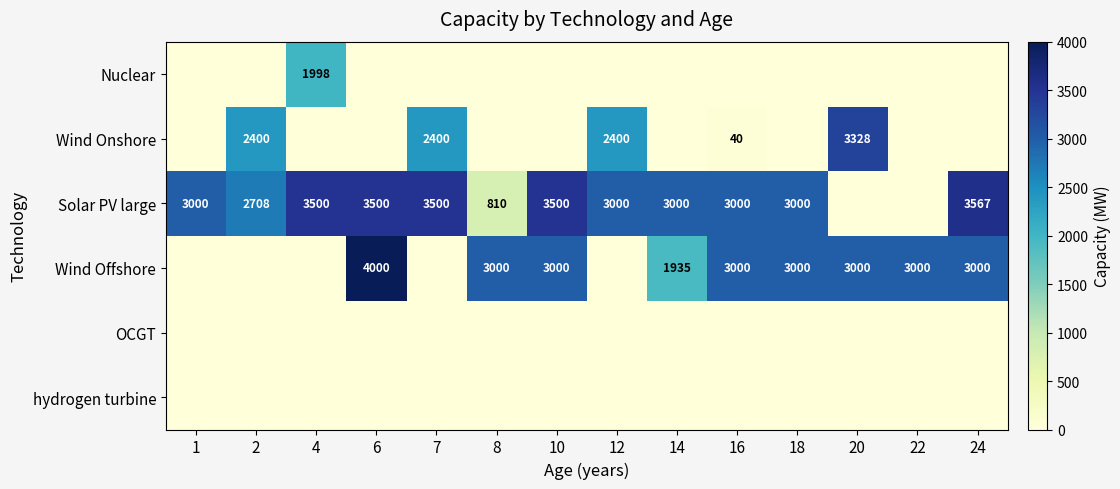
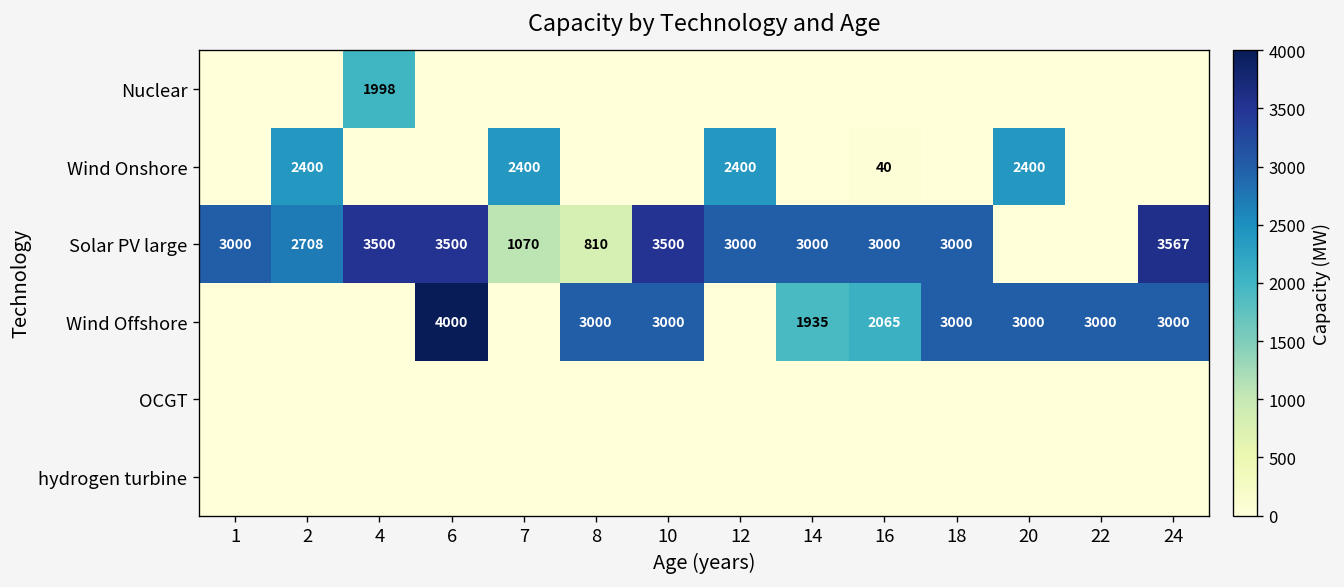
  {
    "Nuclear": {
      "4": 1998
    },
    "Wind Onshore": {
      "2": 2400,
      "7": 2400,
      "12": 2400,
      "16": 40,
-     "20": 3328
+     "20": 2400
    },
    "Solar PV large": {
      "1": 3000,
      "2": 2708,
      "4": 3500,
      "6": 3500,
-     "7": 3500,
+     "7": 1070,
      "8": 810,
      "10": 3500,
      "12": 3000,
      "14": 3000,
      "16": 3000,
      "18": 3000,
      "24": 3567
    },
    "Wind Offshore": {
      "6": 4000,
      "8": 3000,
      "10": 3000,
      "14": 1935,
-     "16": 3000,
+     "16": 2065,
      "18": 3000,
      "20": 3000,
      "22": 3000,
      "24": 3000
    }
  }
